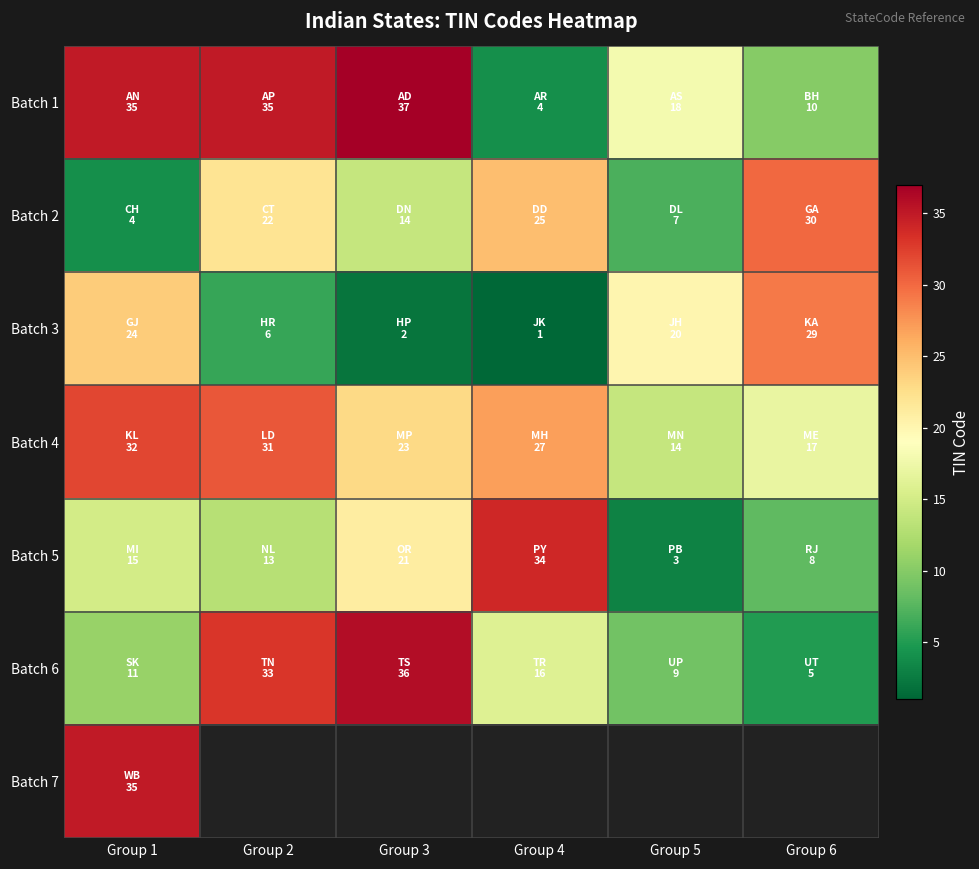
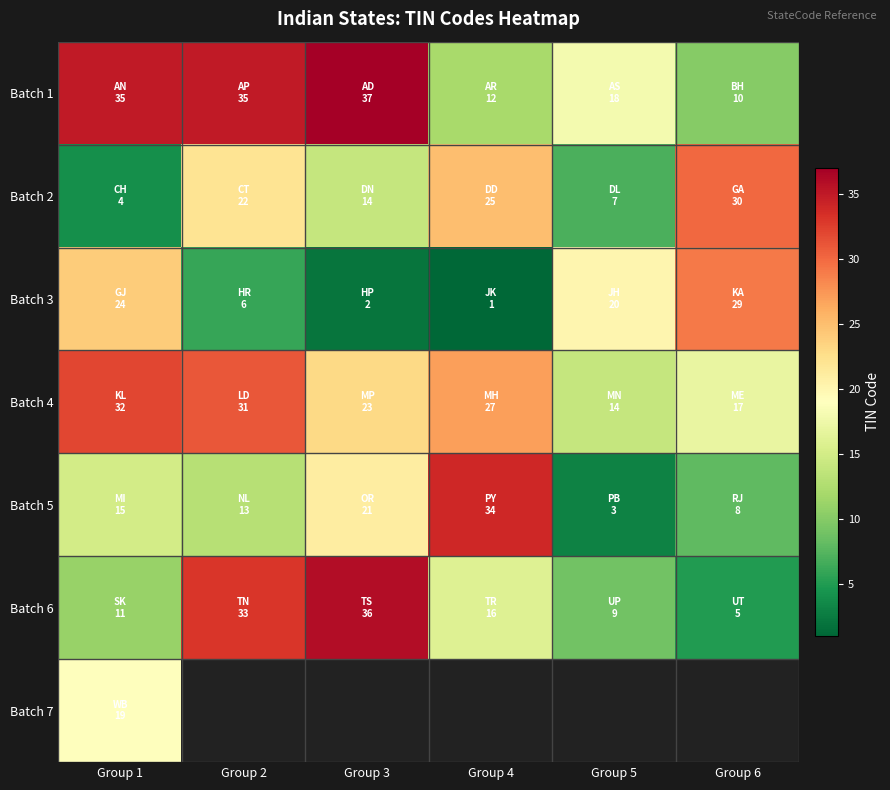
  {
    "Batch 1": {
-     "Group 4": 4
+     "Group 4": 12
    },
    "Batch 7": {
-     "Group 1": 35
+     "Group 1": 19
    }
  }
